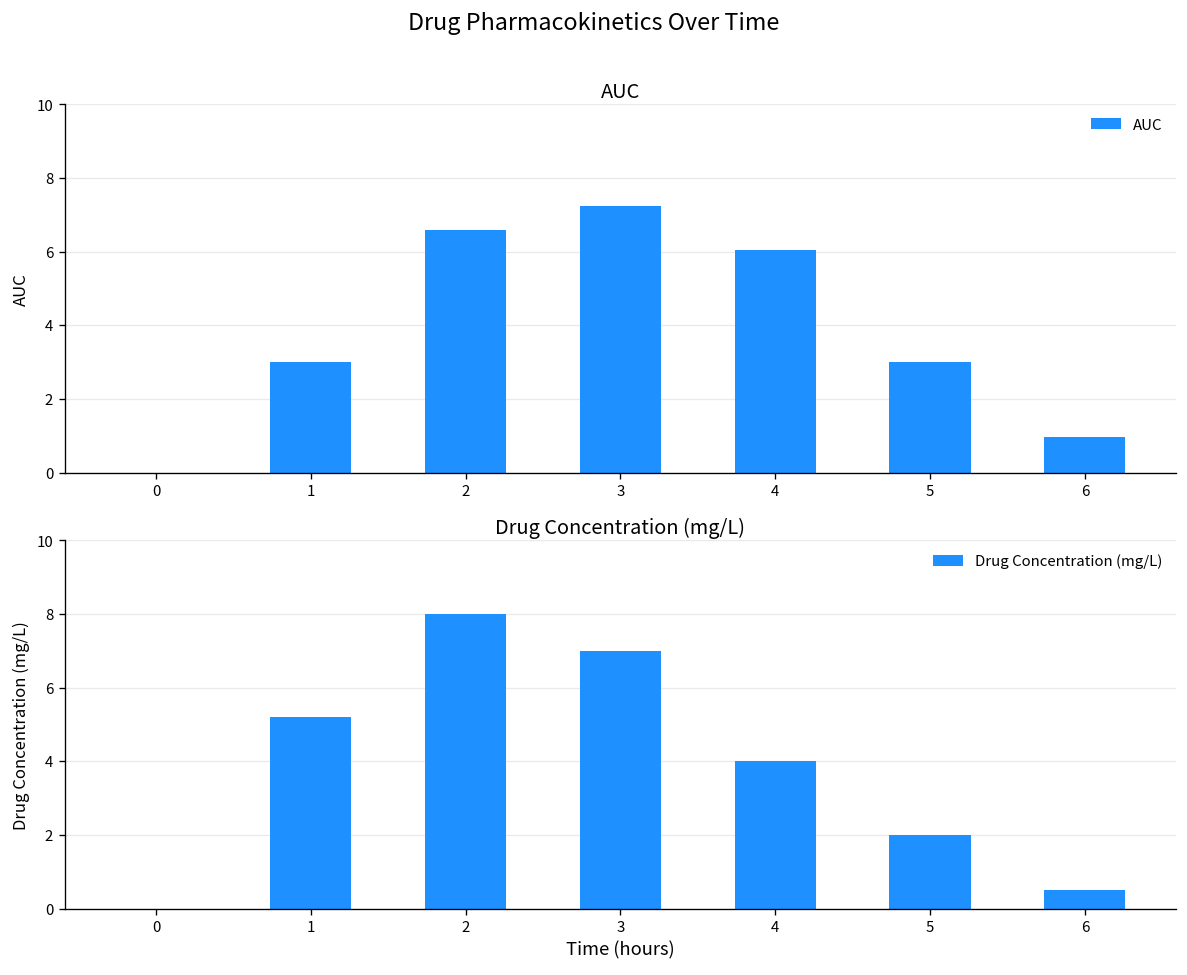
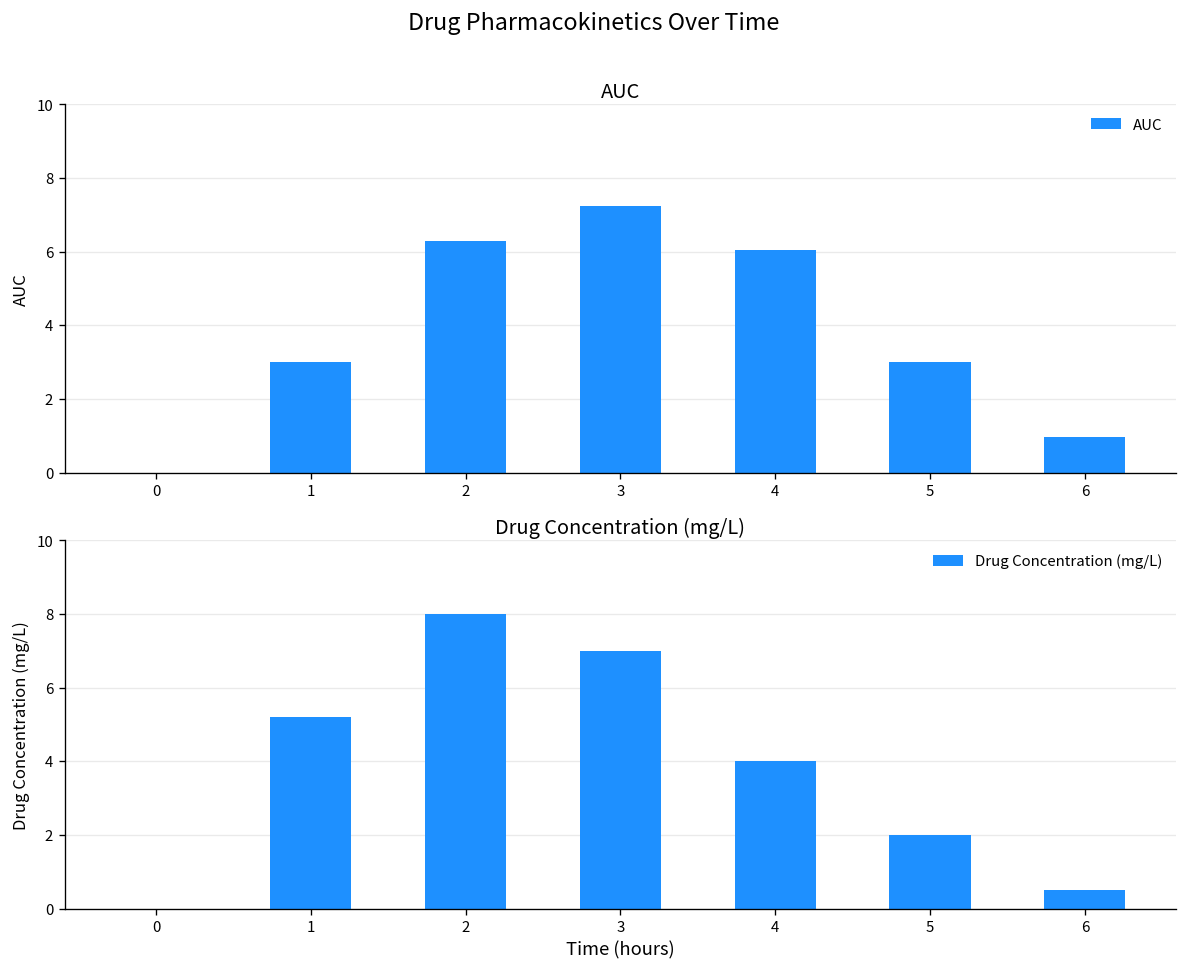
  {
    "AUC": {
      "0": 0.0,
      "1": 3.0,
-     "2": 6.6,
+     "2": 6.3,
      "3": 7.3,
      "4": 6.0,
      "5": 3.0,
      "6": 1.0
    },
    "Drug Concentration (mg/L)": {
      "0": 0.0,
      "1": 5.2,
      "2": 8.0,
      "3": 7.0,
      "4": 4.0,
      "5": 2.0,
      "6": 0.5
    }
  }
